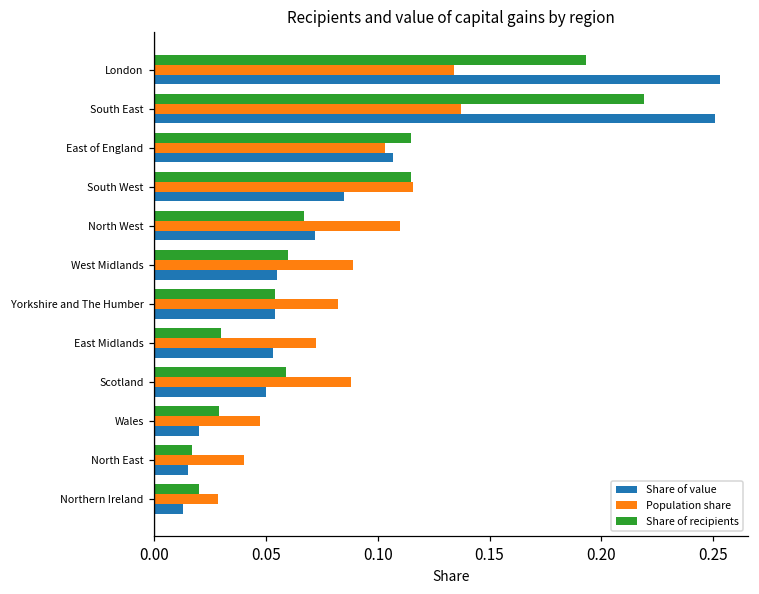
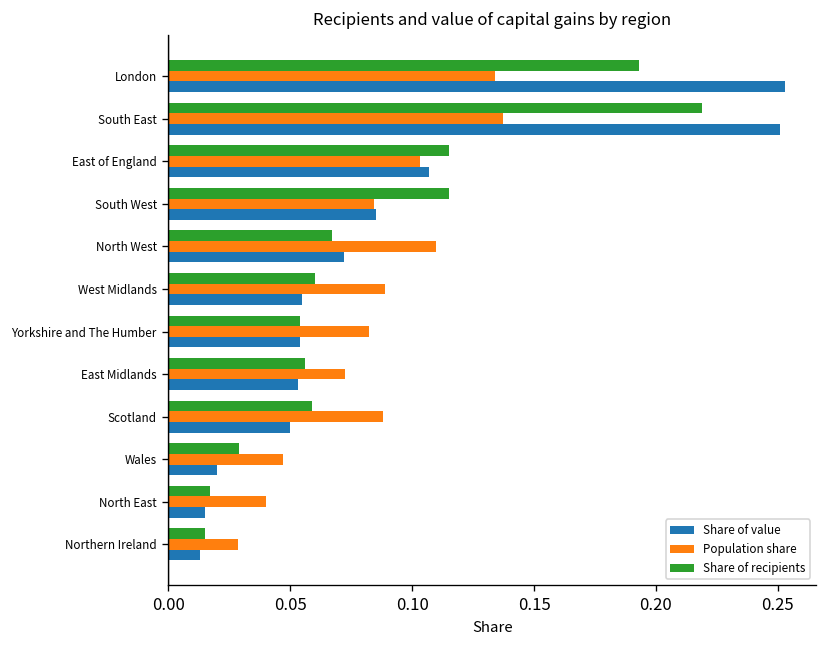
  {
    "Share of value": {
      "London": 0.253,
      "South East": 0.251,
      "East of England": 0.107,
      "South West": 0.085,
      "North West": 0.072,
      "West Midlands": 0.055,
      "Yorkshire and The Humber": 0.054,
      "East Midlands": 0.053,
      "Scotland": 0.050,
      "Wales": 0.020,
      "North East": 0.015,
      "Northern Ireland": 0.013
    },
    "Population share": {
      "London": 0.134,
      "South East": 0.137,
      "East of England": 0.103,
-     "South West": 0.116,
+     "South West": 0.084,
      "North West": 0.110,
      "West Midlands": 0.089,
      "Yorkshire and The Humber": 0.082,
      "East Midlands": 0.072,
      "Scotland": 0.088,
      "Wales": 0.047,
      "North East": 0.040,
      "Northern Ireland": 0.028
    },
    "Share of recipients": {
      "London": 0.193,
      "South East": 0.219,
      "East of England": 0.115,
      "South West": 0.115,
      "North West": 0.067,
      "West Midlands": 0.060,
      "Yorkshire and The Humber": 0.054,
-     "East Midlands": 0.030,
+     "East Midlands": 0.056,
      "Scotland": 0.059,
      "Wales": 0.029,
      "North East": 0.017,
-     "Northern Ireland": 0.020
+     "Northern Ireland": 0.015
    }
  }
